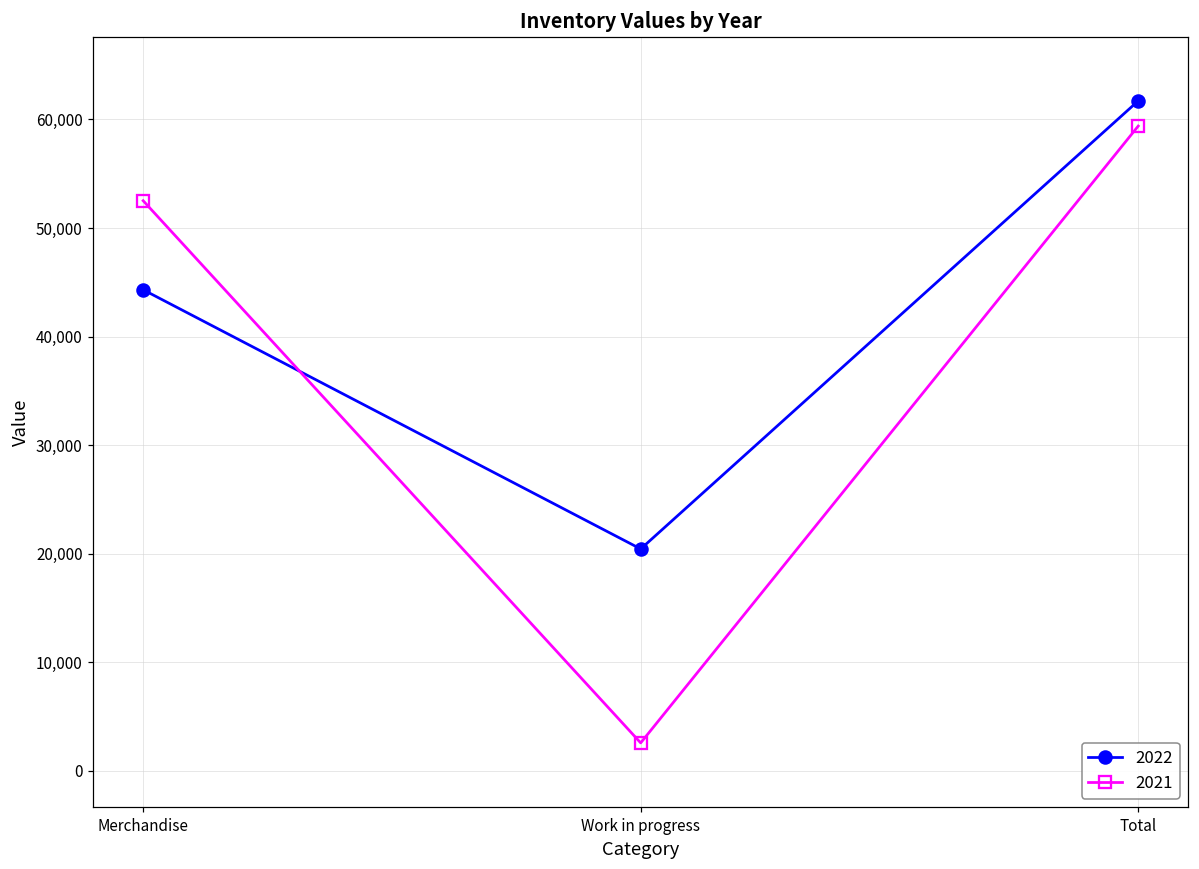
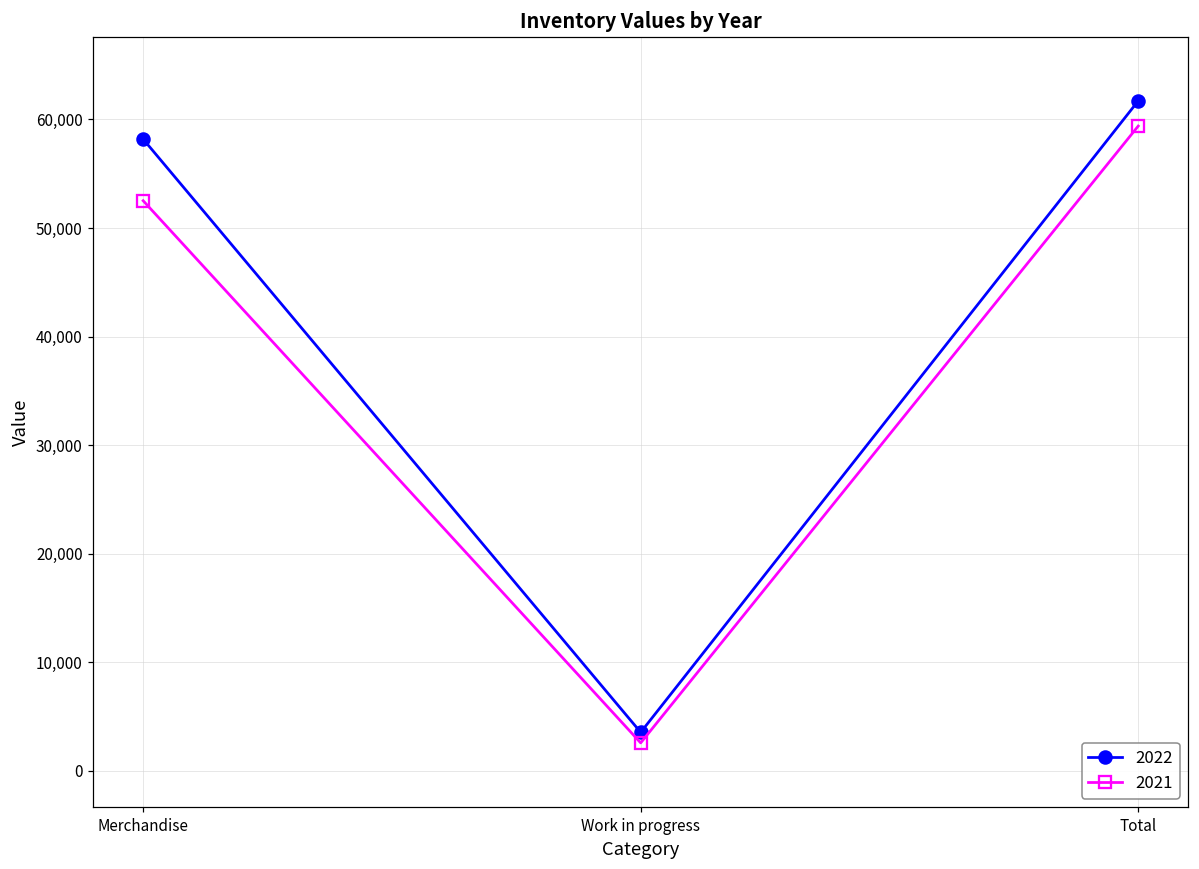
  {
    "2022": {
-     "Merchandise": "44,000",
-     "Work in progress": "20,000",
+     "Merchandise": "58,000",
+     "Work in progress": "4,000",
      "Total": "62,000"
    },
    "2021": {
      "Merchandise": "53,000",
      "Work in progress": "3,000",
      "Total": "59,000"
    }
  }
